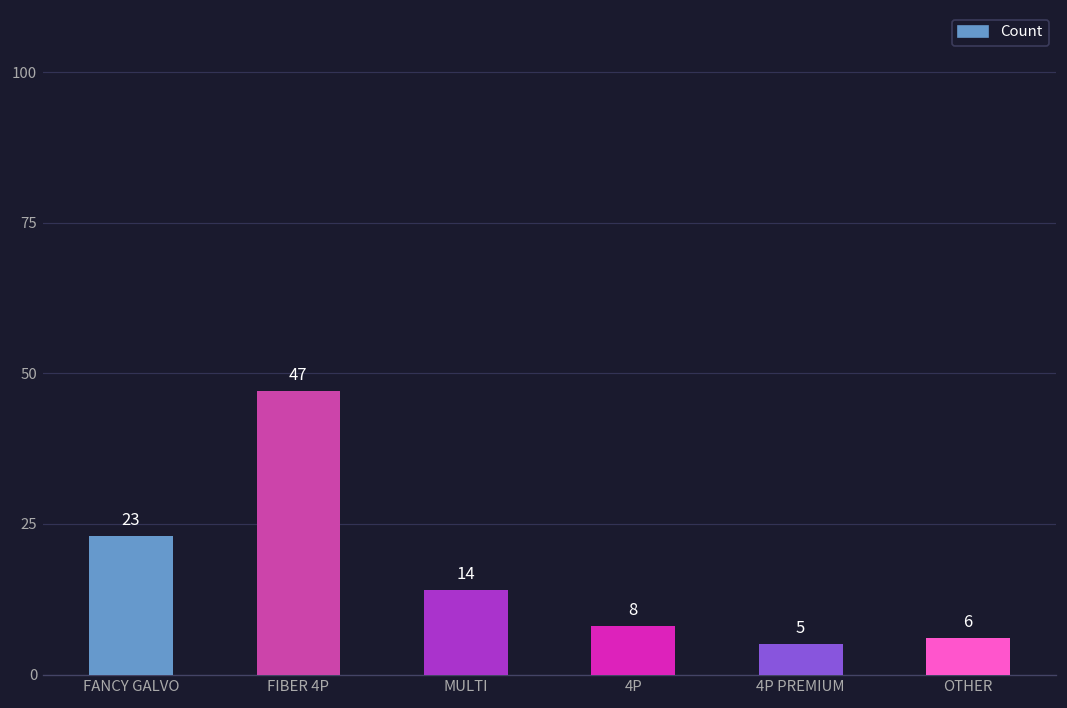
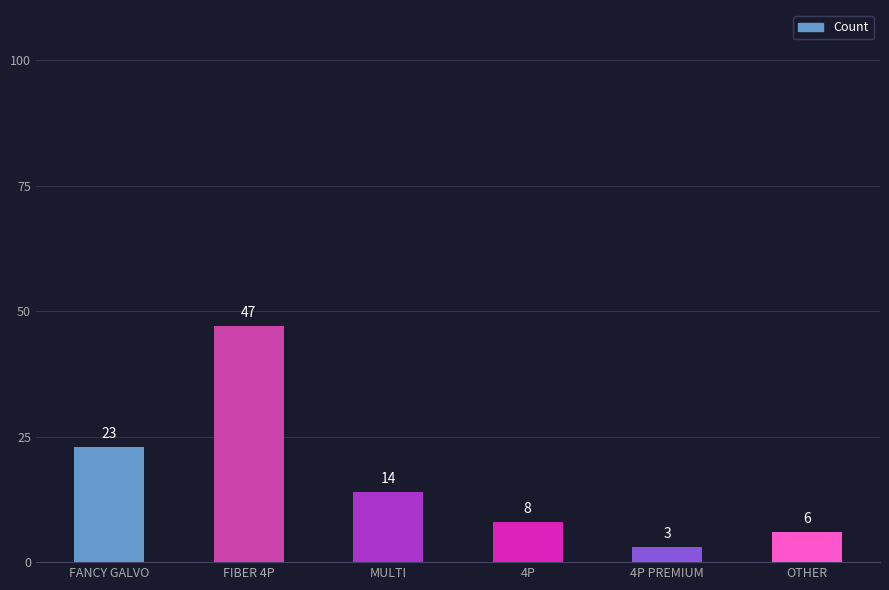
  {
    "FANCY GALVO": 23,
    "FIBER 4P": 47,
    "MULTI": 14,
    "4P": 8,
-   "4P PREMIUM": 5,
+   "4P PREMIUM": 3,
    "OTHER": 6
  }
